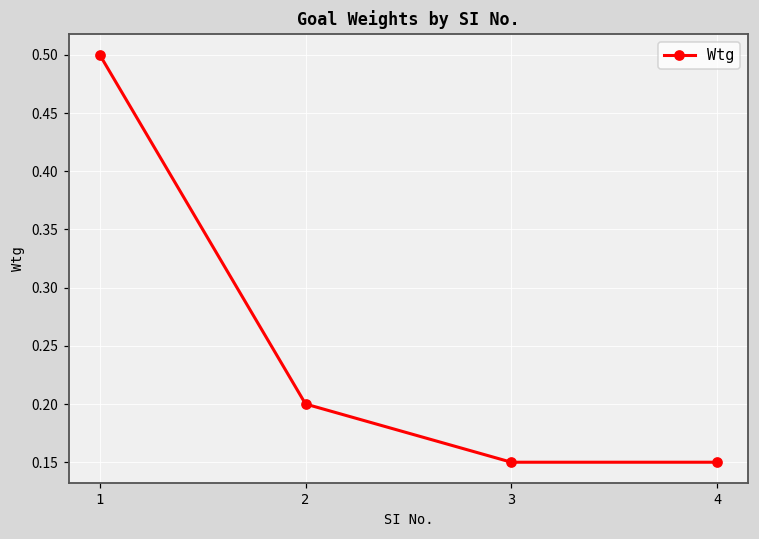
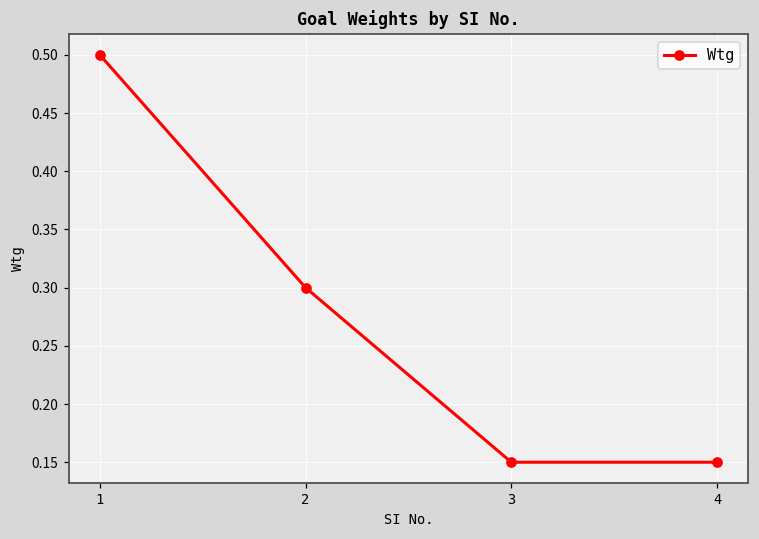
  {
    "1": 0.5,
-   "2": 0.2,
+   "2": 0.3,
    "3": 0.150,
    "4": 0.150
  }
